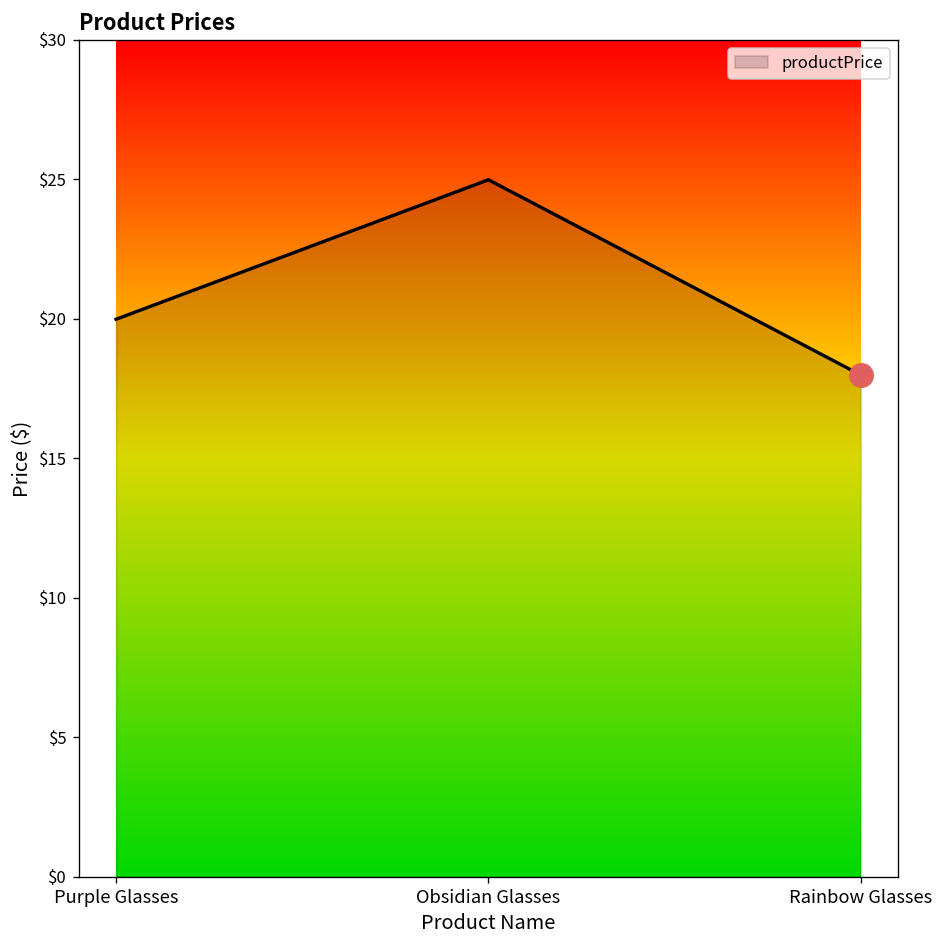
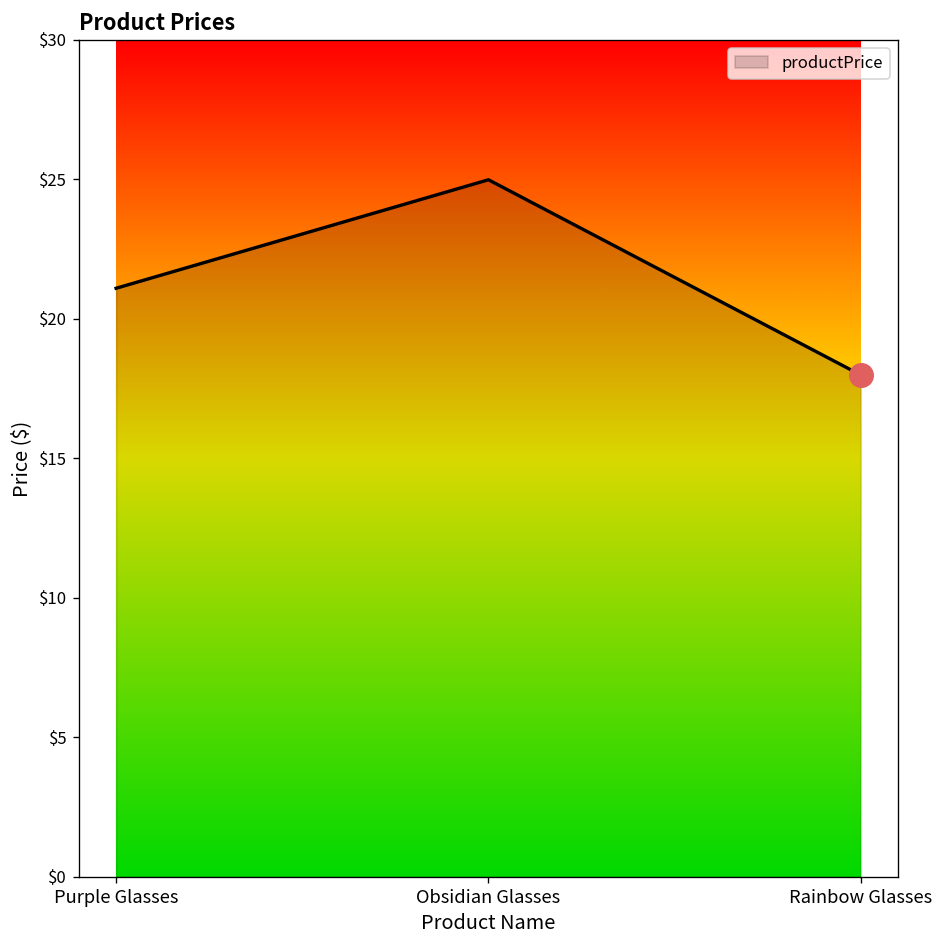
  {
    "productPrice": {
-     "Purple Glasses": "$20.0",
+     "Purple Glasses": "$21.1",
      "Obsidian Glasses": "$25.0"
    }
  }
